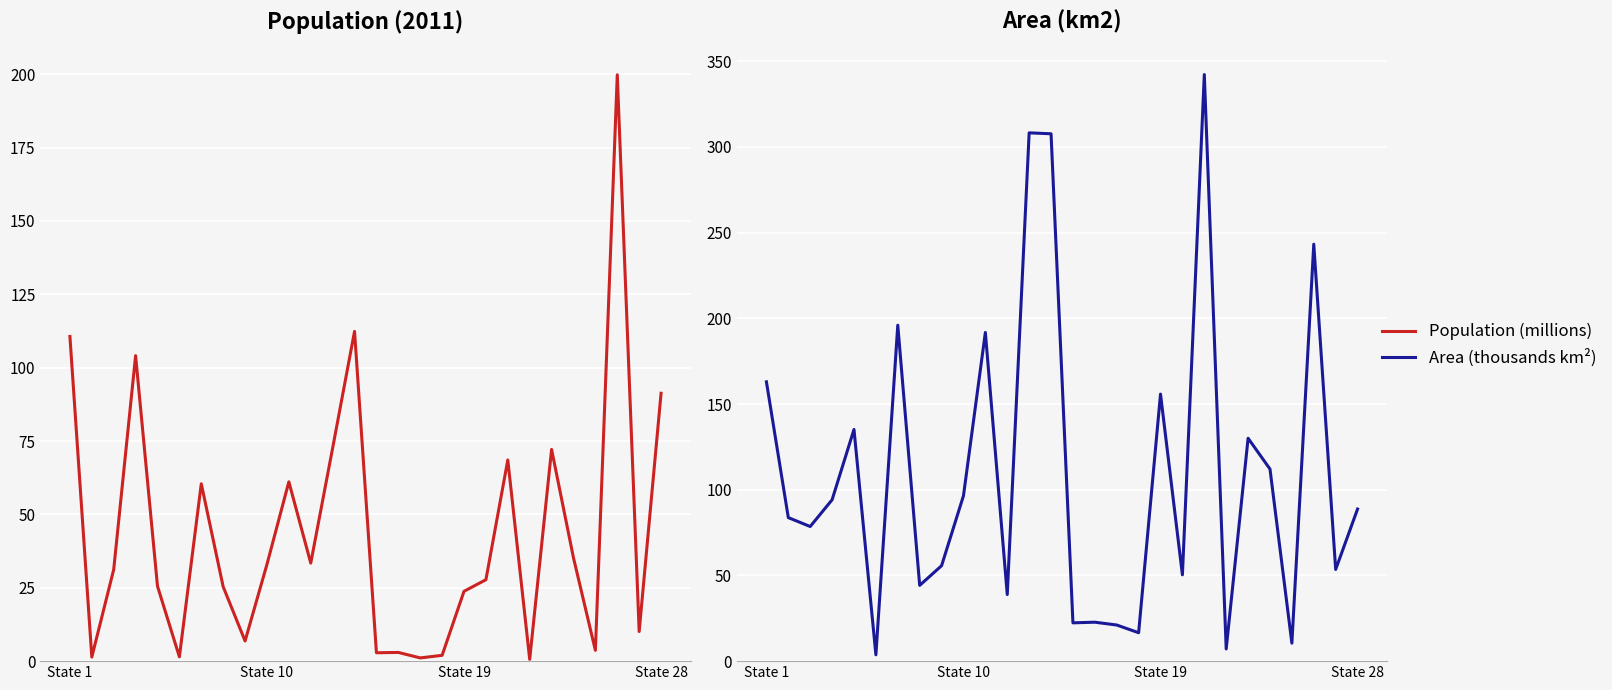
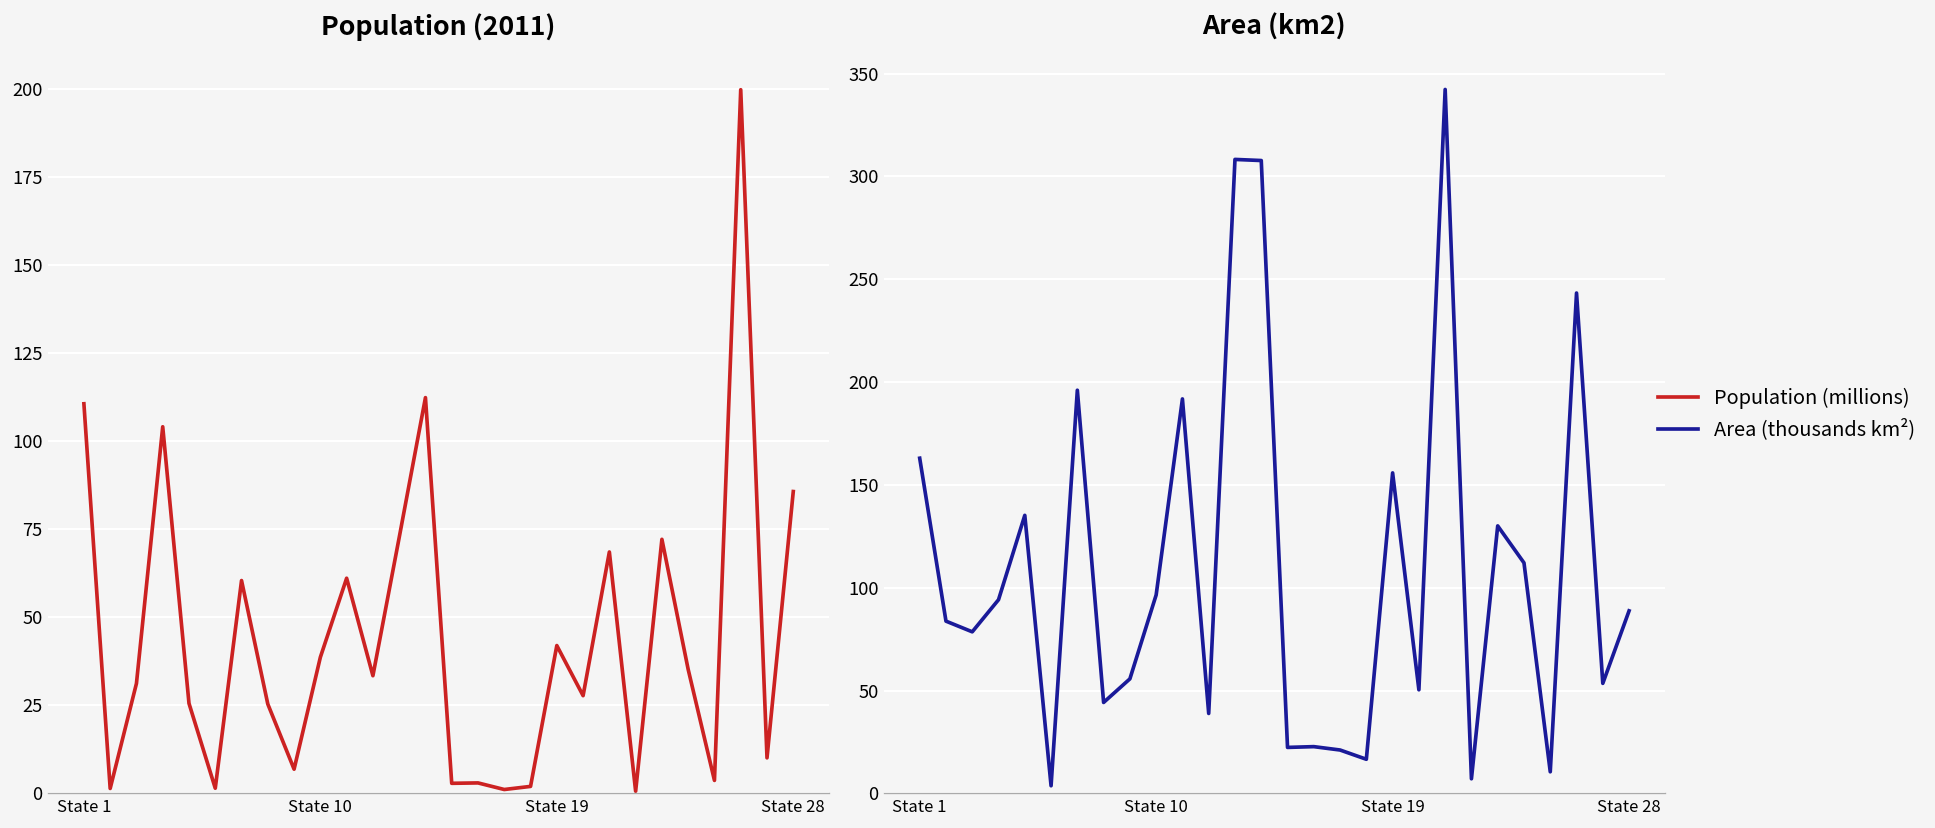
  {
    "Population (2011)": {
      "State 1": 111,
-     "State 10": 33,
-     "State 19": 24,
-     "State 28": 91
+     "State 10": 39,
+     "State 19": 42,
+     "State 28": 86
    },
    "Area (km2)": {
      "State 1": 163,
      "State 10": 96,
      "State 19": 156,
      "State 28": 89
    }
  }
